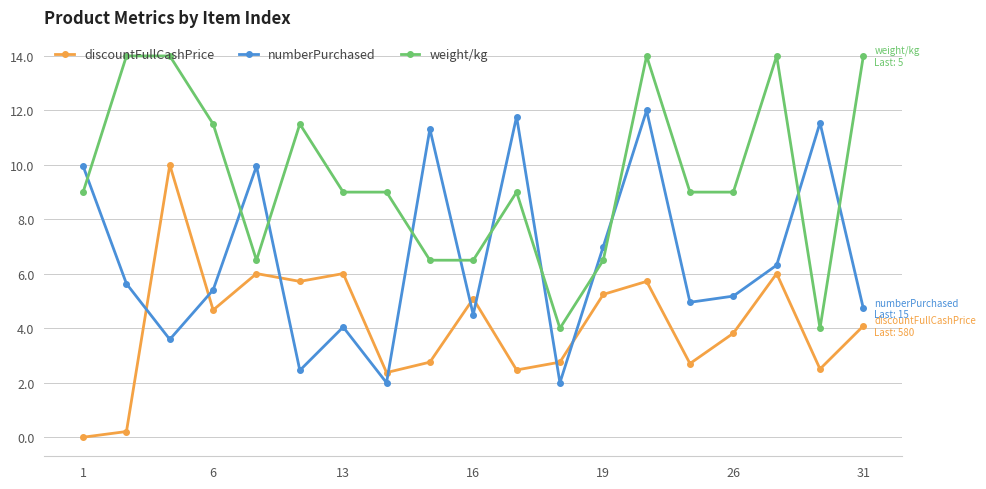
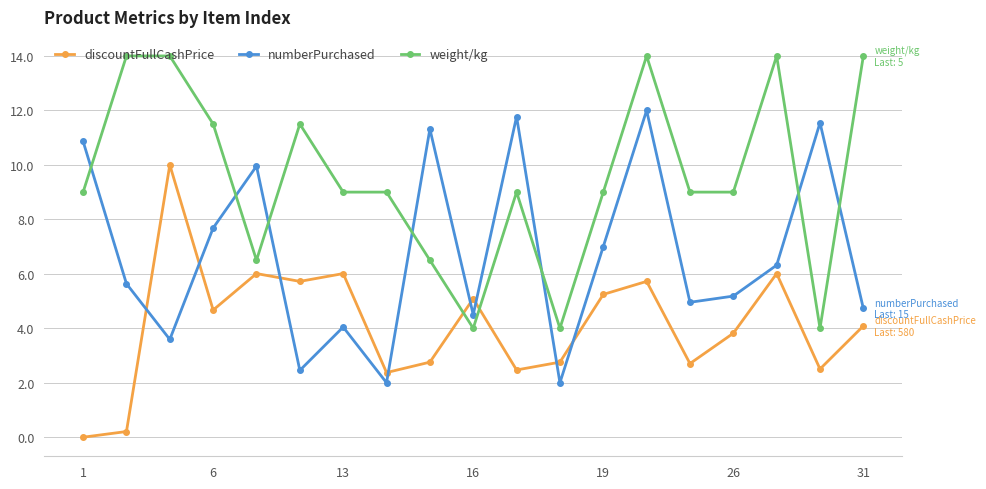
  {
    "discountFullCashPrice": {
      "1": 0.0,
      "6": 4.7,
      "13": 6.0,
      "16": 5.1,
      "19": 5.2,
      "26": 3.8
    },
    "numberPurchased": {
-     "1": 10.0,
-     "6": 5.4,
+     "1": 10.9,
+     "6": 7.7,
      "13": 4.0,
      "16": 4.5,
      "19": 7.0,
      "26": 5.2
    },
    "weight/kg": {
      "1": 9.0,
      "6": 11.5,
      "13": 9.0,
-     "16": 6.5,
-     "19": 6.5,
+     "16": 4.0,
+     "19": 9.0,
      "26": 9.0
    }
  }
